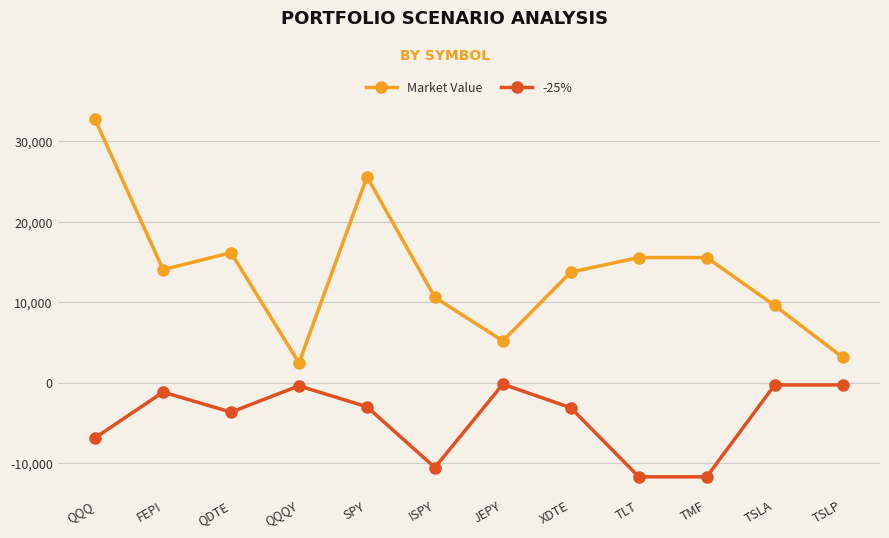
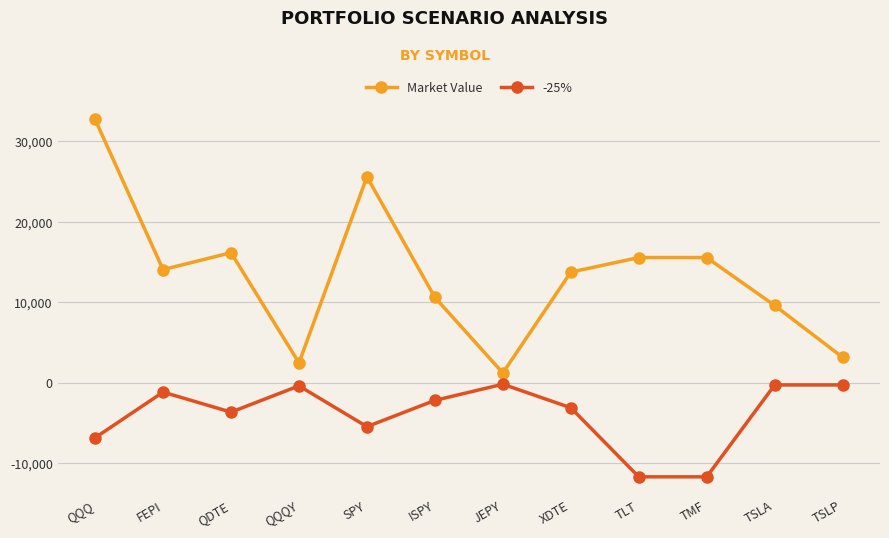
  {
    "Market Value": {
      "QQQ": "33,000",
      "FEPI": "14,000",
      "QDTE": "16,000",
      "QQQY": "2,000",
      "SPY": "26,000",
      "ISPY": "11,000",
-     "JEPY": "5,000",
+     "JEPY": "1,000",
      "XDTE": "14,000",
      "TLT": "16,000",
      "TMF": "16,000",
      "TSLA": "10,000",
      "TSLP": "3,000"
    },
    "-25%": {
      "QQQ": "-7,000",
      "FEPI": "-1,000",
      "QDTE": "-4,000",
      "QQQY": "0",
-     "SPY": "-3,000",
-     "ISPY": "-11,000",
+     "SPY": "-5,000",
+     "ISPY": "-2,000",
      "JEPY": "0",
      "XDTE": "-3,000",
      "TLT": "-12,000",
      "TMF": "-12,000",
      "TSLA": "0",
      "TSLP": "0"
    }
  }
